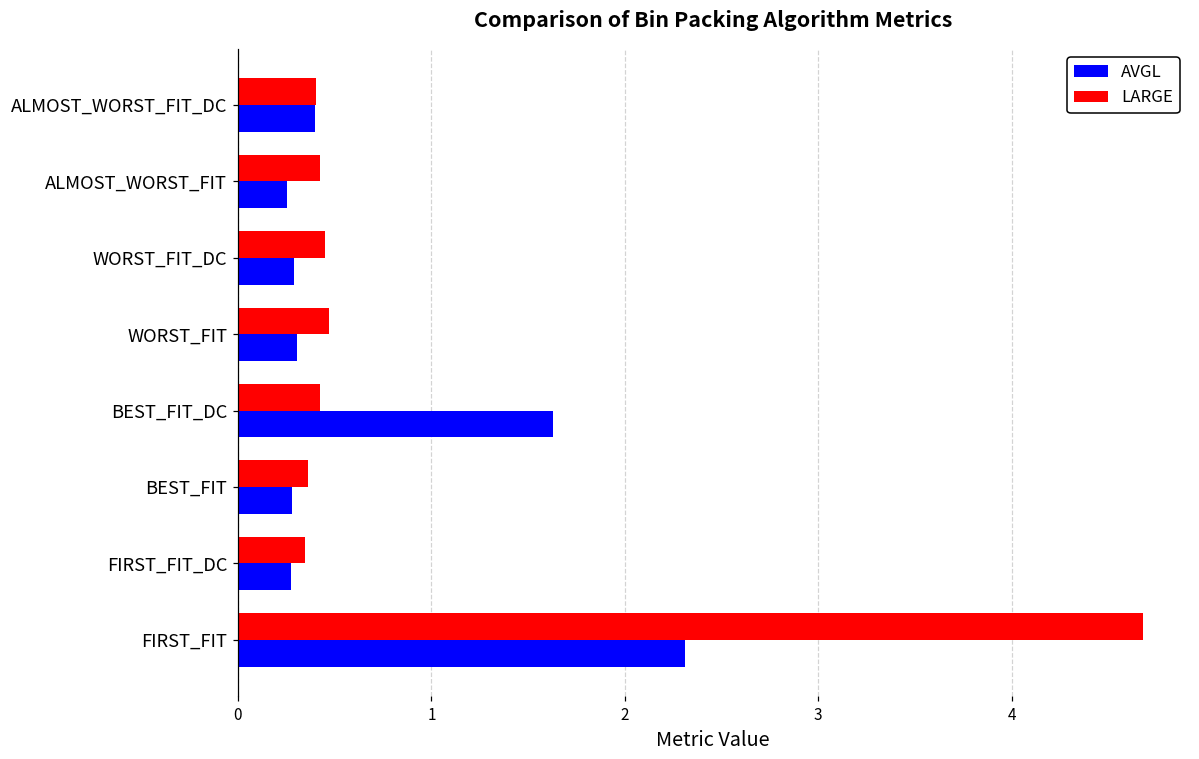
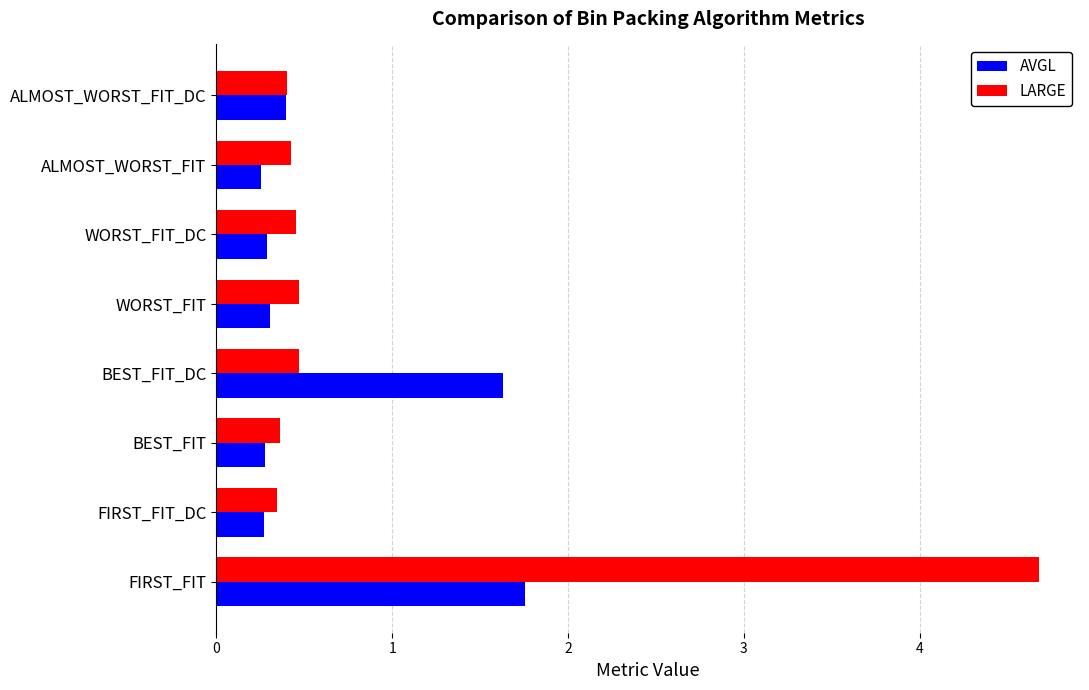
  {
    "AVGL": {
      "ALMOST_WORST_FIT_DC": 0.40,
      "ALMOST_WORST_FIT": 0.25,
      "WORST_FIT_DC": 0.29,
      "WORST_FIT": 0.31,
      "BEST_FIT_DC": 1.63,
      "BEST_FIT": 0.28,
      "FIRST_FIT_DC": 0.27,
-     "FIRST_FIT": 2.31
+     "FIRST_FIT": 1.76
    },
    "LARGE": {
      "ALMOST_WORST_FIT_DC": 0.40,
      "ALMOST_WORST_FIT": 0.42,
      "WORST_FIT_DC": 0.45,
      "WORST_FIT": 0.47,
-     "BEST_FIT_DC": 0.43,
+     "BEST_FIT_DC": 0.47,
      "BEST_FIT": 0.36,
      "FIRST_FIT_DC": 0.35,
      "FIRST_FIT": 4.68
    }
  }
